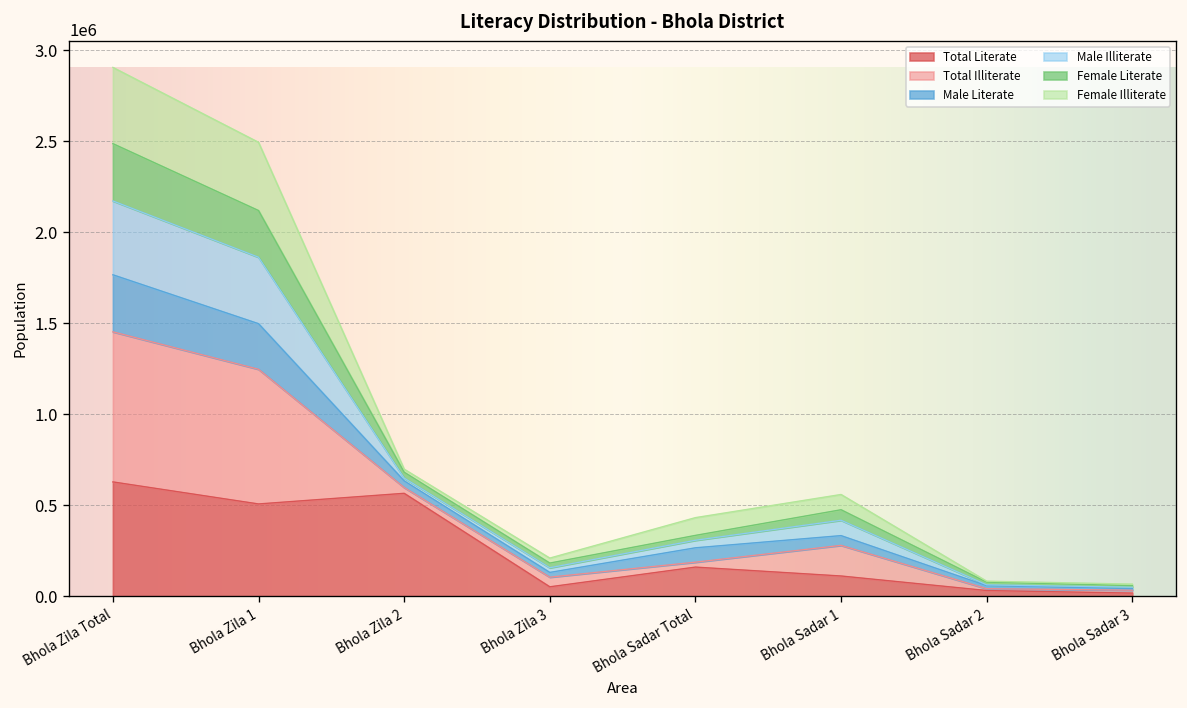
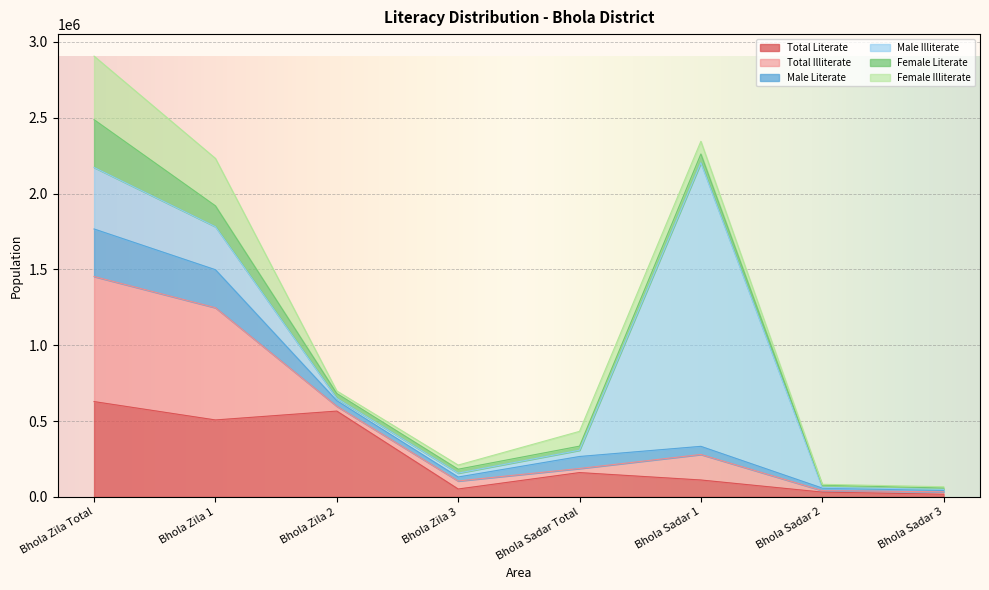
  {
    "Total Literate": {
      "Bhola Zila Total": 630000,
      "Bhola Zila 1": 510000,
      "Bhola Zila 2": 570000,
      "Bhola Zila 3": 50000,
      "Bhola Sadar Total": 160000,
      "Bhola Sadar 1": 110000
    },
    "Total Illiterate": {
      "Bhola Zila Total": 820000,
      "Bhola Zila 1": 740000,
      "Bhola Zila 2": 30000,
      "Bhola Zila 3": 50000,
      "Bhola Sadar Total": 30000,
      "Bhola Sadar 1": 170000
    },
    "Male Literate": {
      "Bhola Zila Total": 310000,
      "Bhola Zila 1": 250000,
      "Bhola Zila 3": 30000,
      "Bhola Sadar Total": 80000,
      "Bhola Sadar 1": 50000
    },
    "Male Illiterate": {
      "Bhola Zila Total": 410000,
-     "Bhola Zila 1": 370000,
+     "Bhola Zila 1": 280000,
      "Bhola Zila 3": 30000,
      "Bhola Sadar Total": 40000,
-     "Bhola Sadar 1": 80000
+     "Bhola Sadar 1": 1870000
    },
    "Female Literate": {
      "Bhola Zila Total": 310000,
-     "Bhola Zila 1": 260000,
+     "Bhola Zila 1": 140000,
      "Bhola Zila 3": 30000,
      "Bhola Sadar Total": 30000,
      "Bhola Sadar 1": 60000
    },
    "Female Illiterate": {
      "Bhola Zila Total": 420000,
-     "Bhola Zila 1": 370000,
+     "Bhola Zila 1": 310000,
      "Bhola Zila 3": 30000,
      "Bhola Sadar Total": 100000,
      "Bhola Sadar 1": 80000
    }
  }
